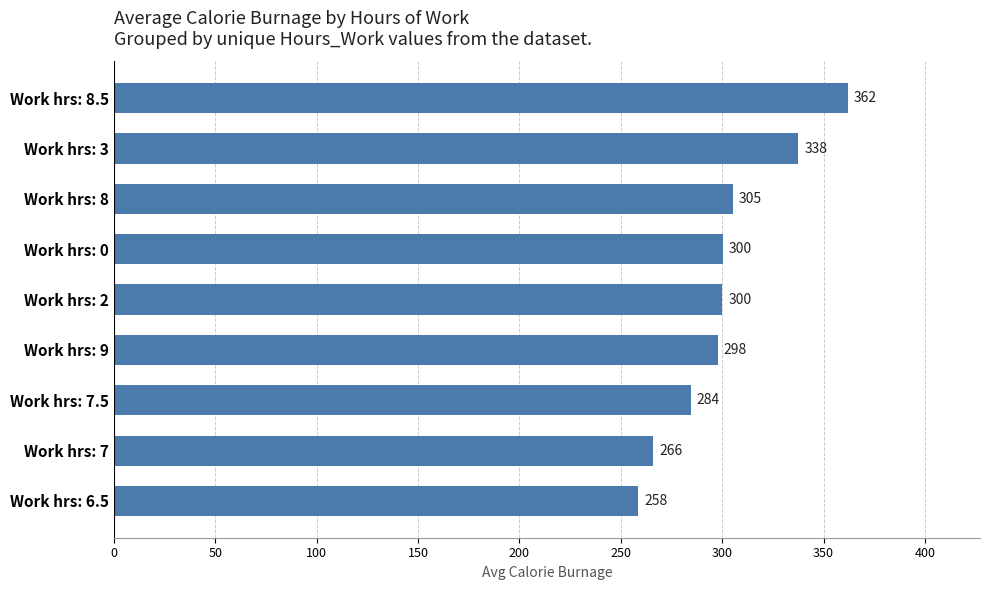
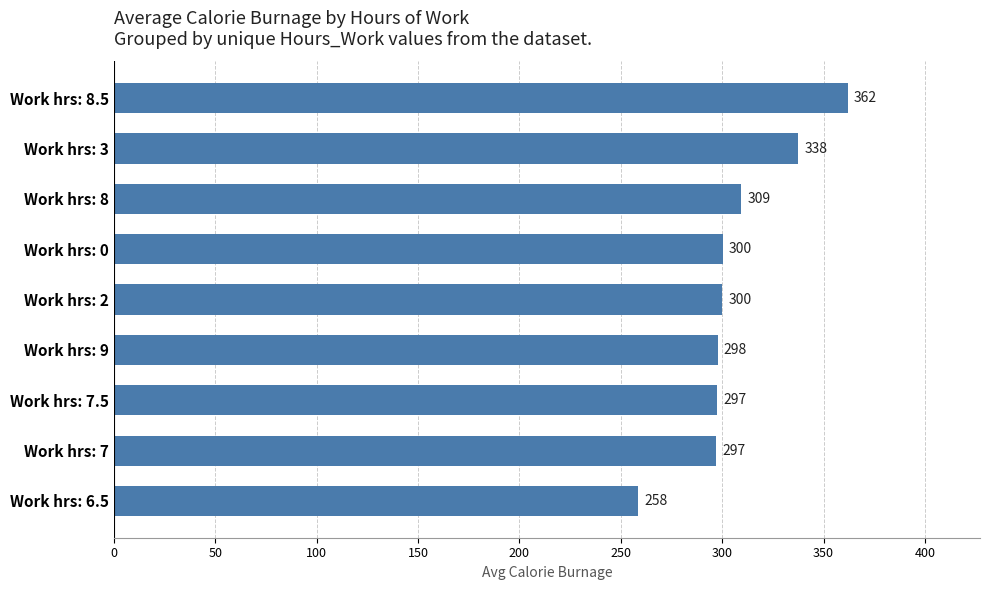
  {
    "Work hrs: 8.5": 362,
    "Work hrs: 3": 338,
-   "Work hrs: 8": 305,
+   "Work hrs: 8": 309,
    "Work hrs: 0": 300,
    "Work hrs: 2": 300,
    "Work hrs: 9": 298,
-   "Work hrs: 7.5": 284,
-   "Work hrs: 7": 266,
+   "Work hrs: 7.5": 297,
+   "Work hrs: 7": 297,
    "Work hrs: 6.5": 258
  }
